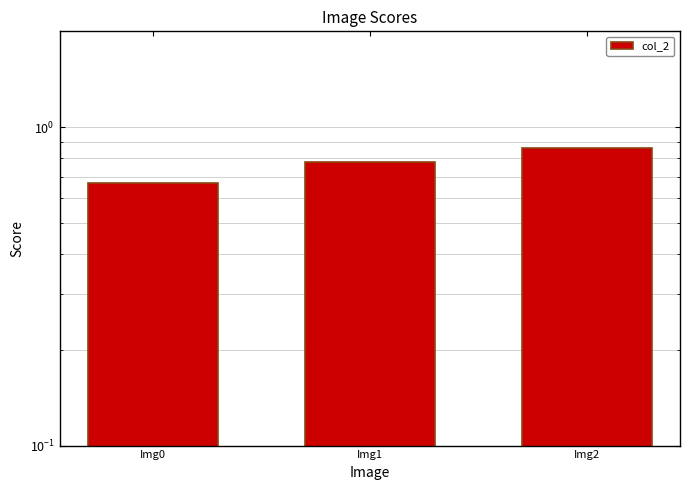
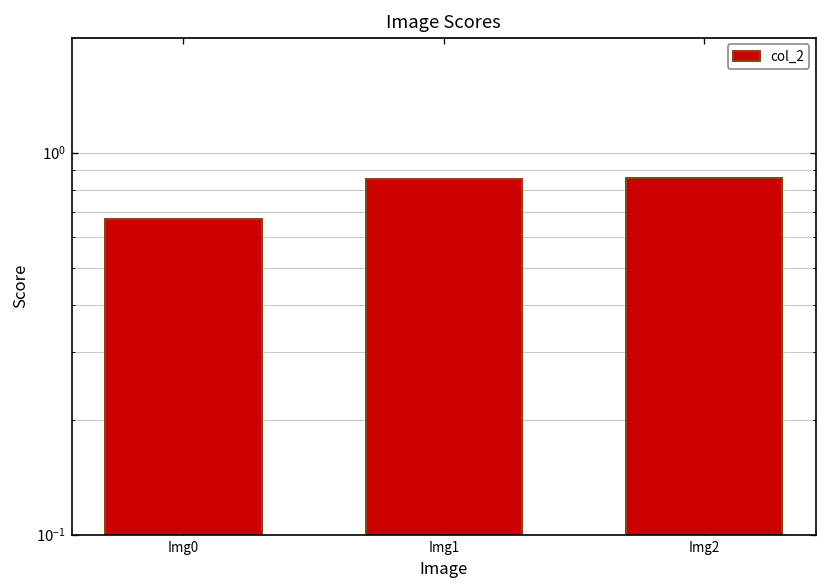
  {
    "Img0": 0.67,
-   "Img1": 0.78,
+   "Img1": 0.85,
    "Img2": 0.86
  }
